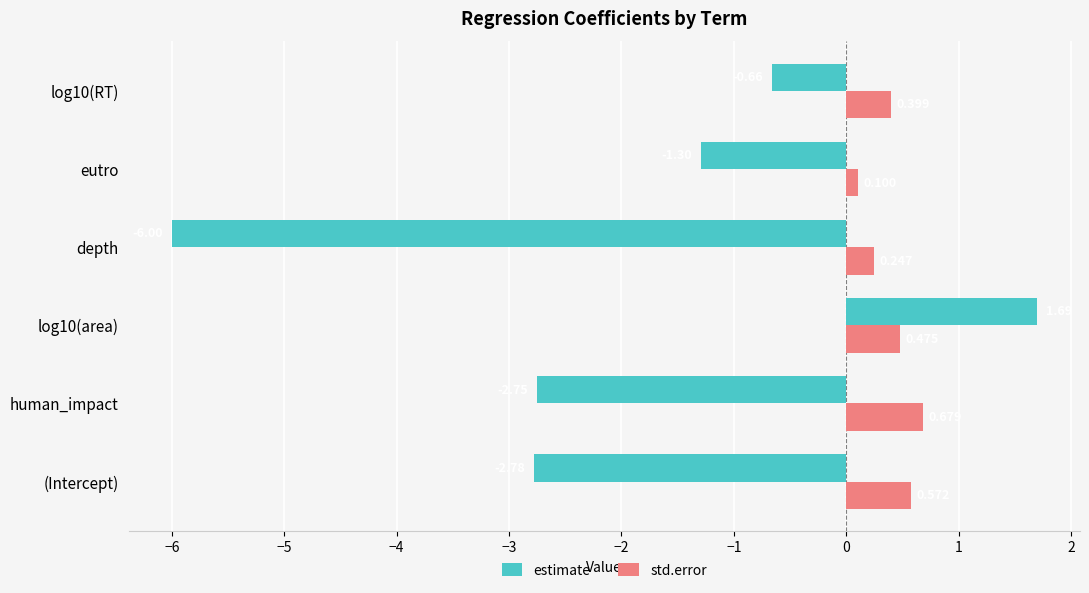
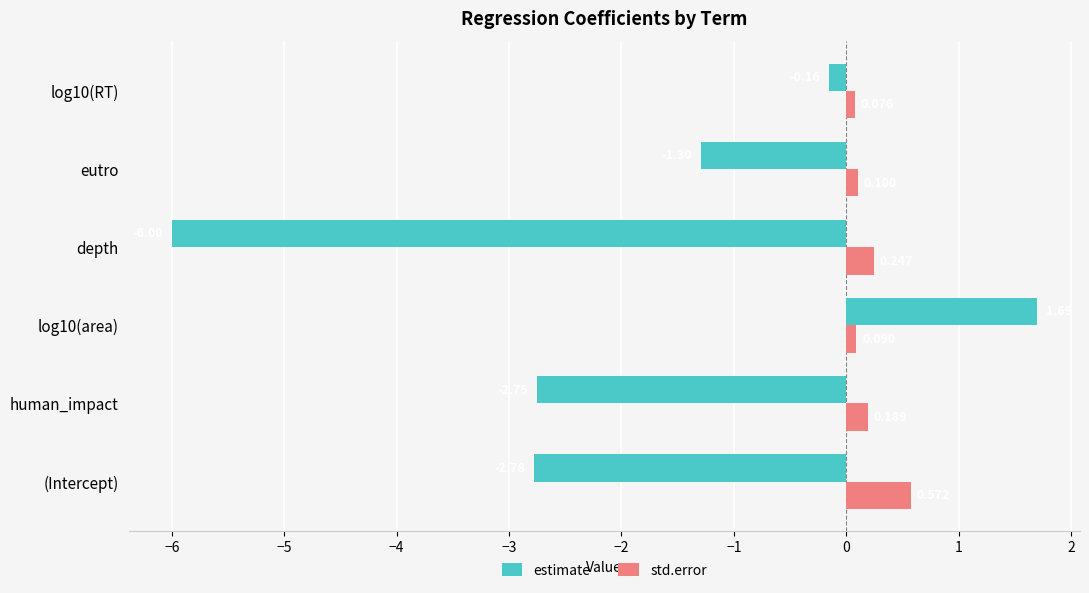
  {
    "estimate": {
-     "log10(RT)": -0.66,
+     "log10(RT)": -0.16,
      "eutro": -1.30,
      "depth": -6.00,
      "log10(area)": 1.69,
      "human_impact": -2.75,
      "(Intercept)": -2.78
    },
    "std.error": {
-     "log10(RT)": 0.40,
+     "log10(RT)": 0.08,
      "eutro": 0.10,
      "depth": 0.25,
-     "log10(area)": 0.48,
-     "human_impact": 0.68,
+     "log10(area)": 0.09,
+     "human_impact": 0.19,
      "(Intercept)": 0.57
    }
  }
